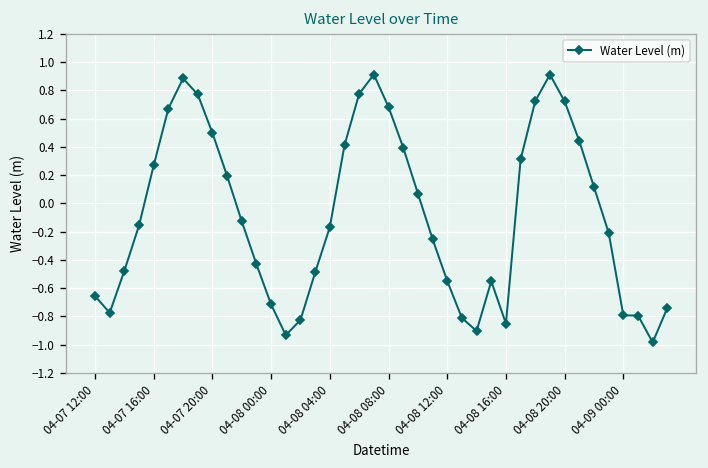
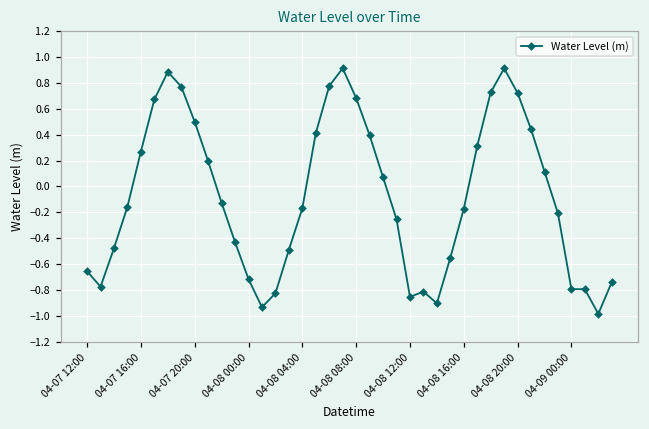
  {
    "04-07 12:00": -0.66,
    "04-07 16:00": 0.27,
    "04-07 20:00": 0.50,
    "04-08 00:00": -0.72,
    "04-08 04:00": -0.17,
    "04-08 08:00": 0.68,
-   "04-08 12:00": -0.55,
-   "04-08 16:00": -0.85,
+   "04-08 12:00": -0.85,
+   "04-08 16:00": -0.17,
    "04-08 20:00": 0.72,
    "04-09 00:00": -0.79
  }
